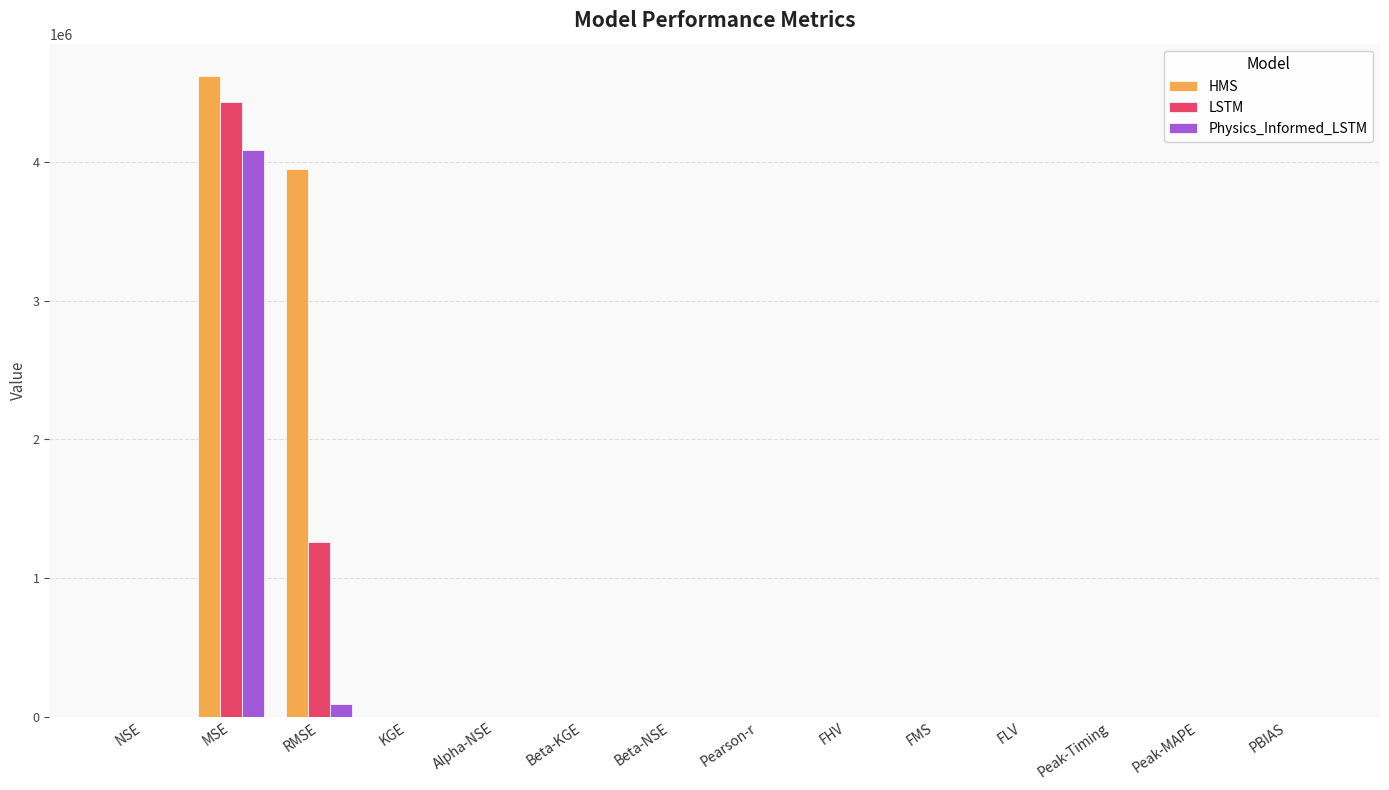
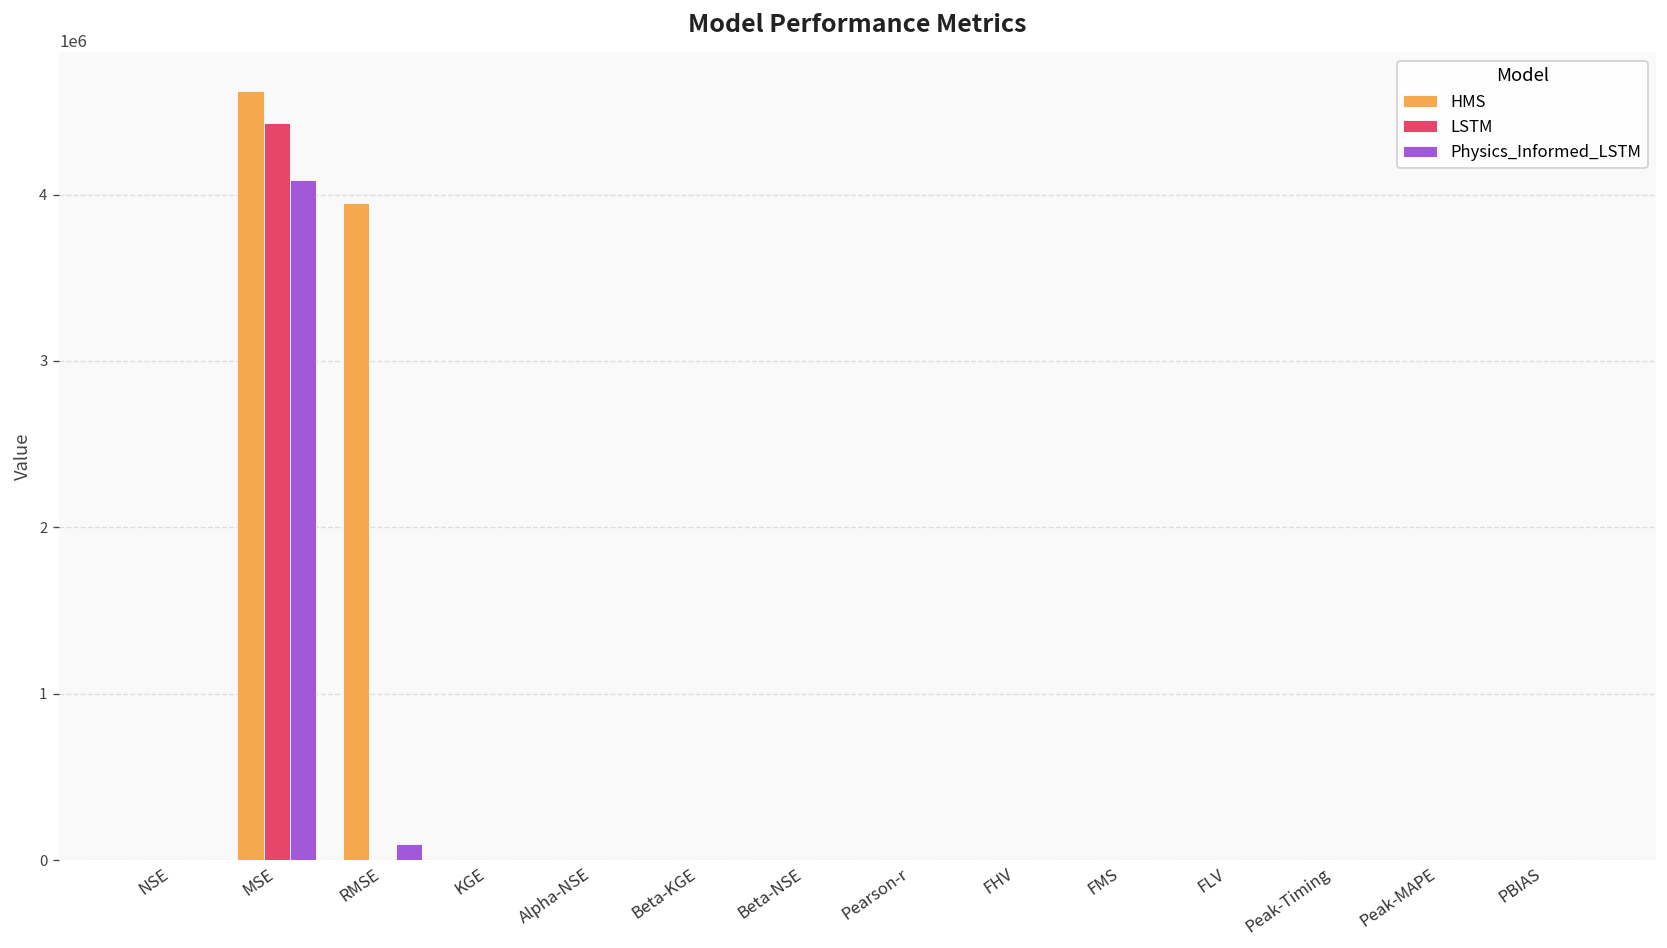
  {
    "HMS": {
      "MSE": 4620000,
      "RMSE": 3950000
    },
    "LSTM": {
      "MSE": 4430000,
-     "RMSE": 1260000
+     "RMSE": 0
    },
    "Physics_Informed_LSTM": {
      "MSE": 4090000,
      "RMSE": 90000
    }
  }
